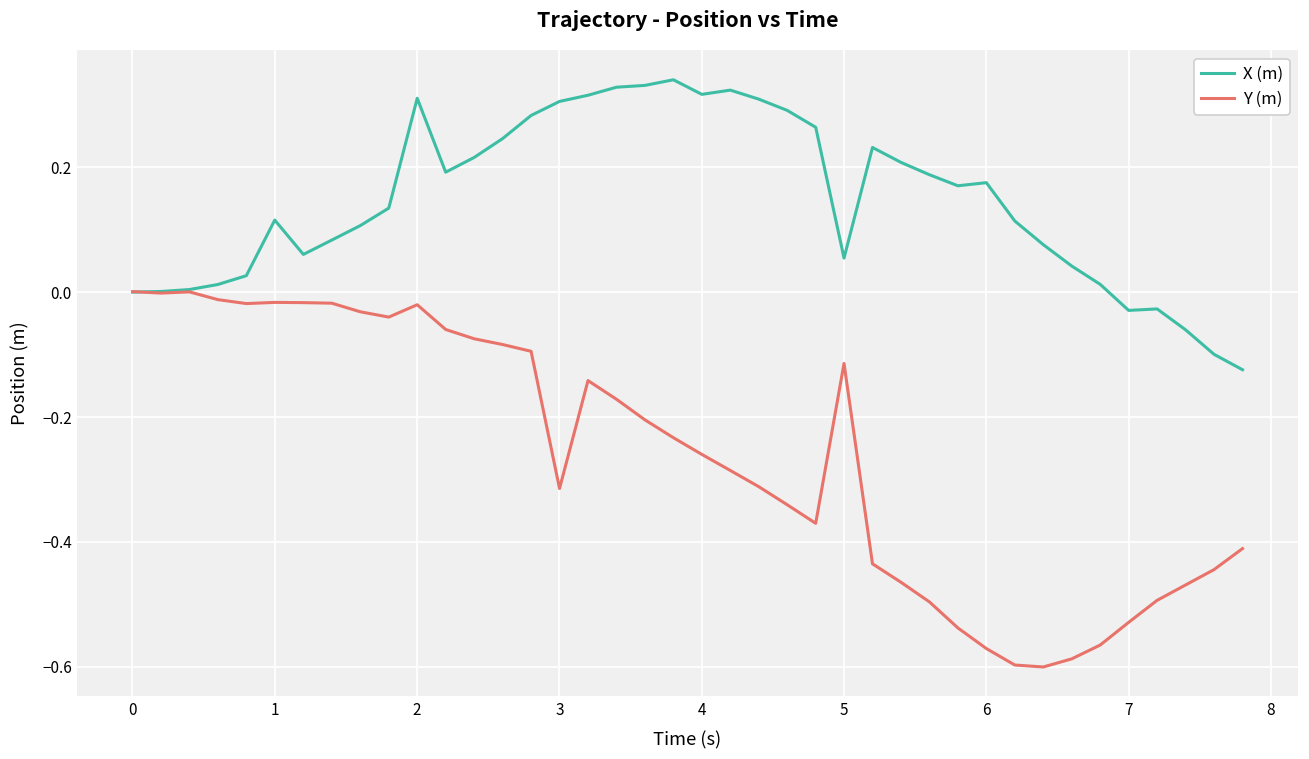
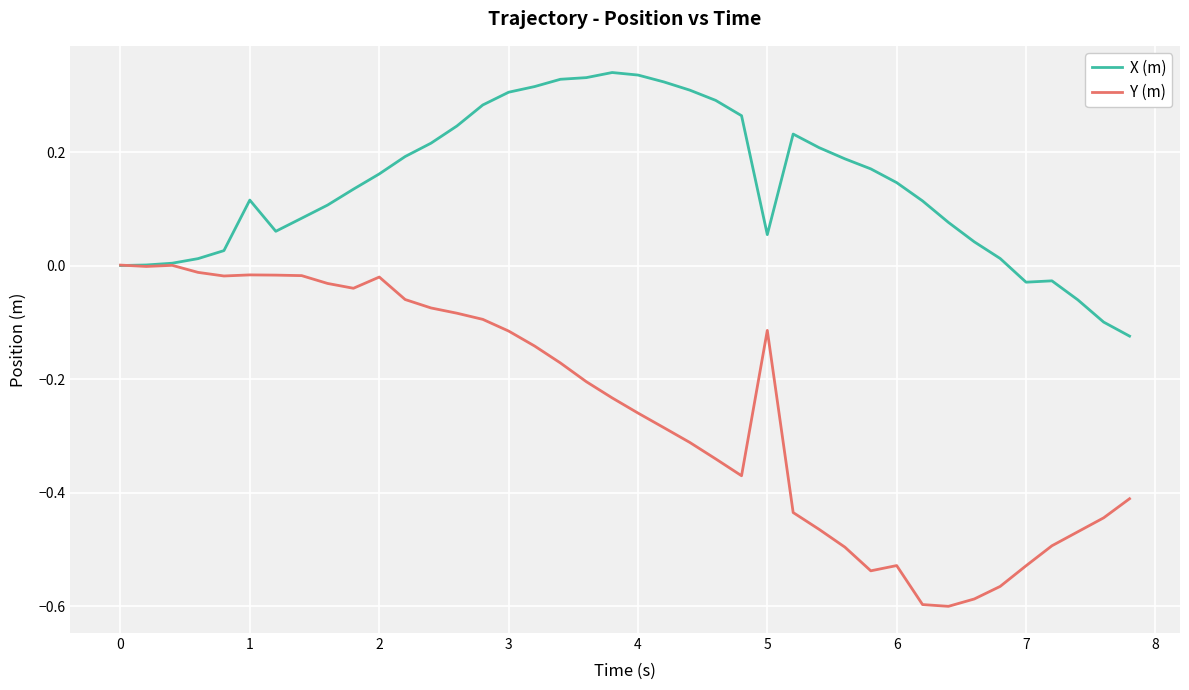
  {
    "X (m)": {
      "1": 0.12,
-     "2": 0.31,
+     "2": 0.16,
      "3": 0.31,
-     "4": 0.32,
+     "4": 0.34,
      "5": 0.05,
-     "6": 0.18,
+     "6": 0.15,
      "7": -0.03
    },
    "Y (m)": {
      "1": -0.02,
      "2": -0.02,
-     "3": -0.31,
+     "3": -0.12,
      "4": -0.26,
      "5": -0.11,
-     "6": -0.57,
+     "6": -0.53,
      "7": -0.53
    }
  }
